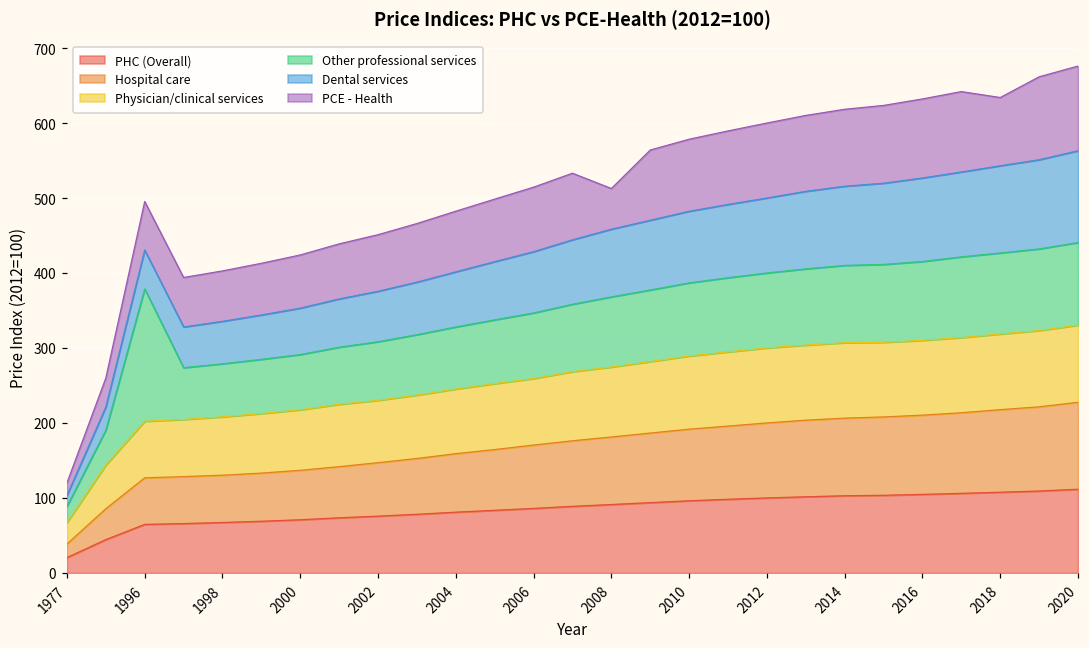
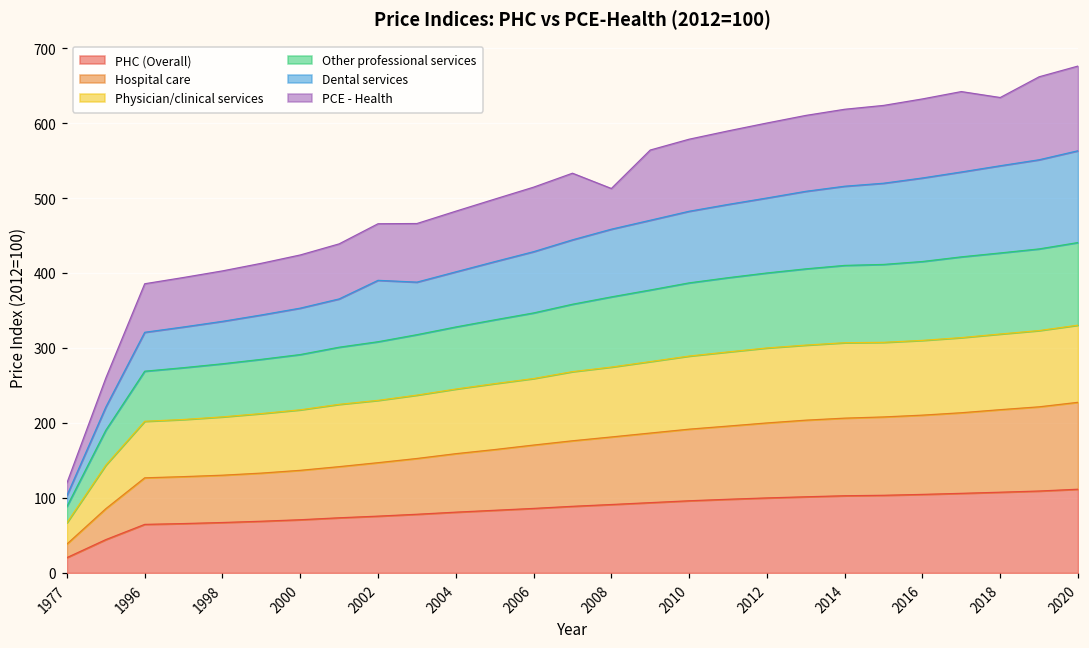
  {
    "Physician/clinical services": {
      "1977": 30,
      "1996": 80,
      "1998": 80,
      "2000": 80,
      "2002": 80,
      "2004": 90,
      "2006": 90,
      "2008": 90,
      "2010": 100,
      "2012": 100,
      "2014": 100,
      "2016": 100,
      "2018": 100,
      "2020": 100
    },
    "Other professional services": {
      "1977": 20,
-     "1996": 180,
+     "1996": 70,
      "1998": 70,
      "2000": 70,
      "2002": 80,
      "2004": 80,
      "2006": 90,
      "2008": 90,
      "2010": 100,
      "2012": 100,
      "2014": 100,
      "2016": 110,
      "2018": 110,
      "2020": 110
    },
    "Dental services": {
      "1977": 10,
      "1996": 50,
      "1998": 60,
      "2000": 60,
-     "2002": 70,
+     "2002": 80,
      "2004": 70,
      "2006": 80,
      "2008": 90,
      "2010": 100,
      "2012": 100,
      "2014": 110,
      "2016": 110,
      "2018": 120,
      "2020": 120
    },
    "PCE - Health": {
      "1977": 20,
      "1996": 60,
      "1998": 70,
      "2000": 70,
      "2002": 80,
      "2004": 80,
      "2006": 90,
      "2008": 50,
      "2010": 100,
      "2012": 100,
      "2014": 100,
      "2016": 110,
      "2018": 90,
      "2020": 110
    }
  }
